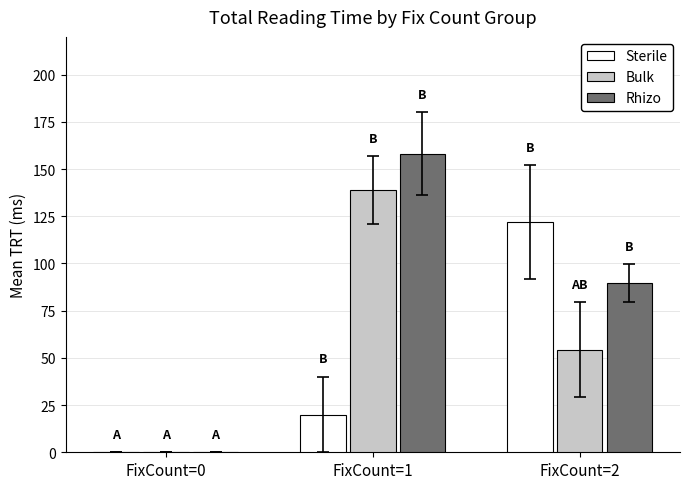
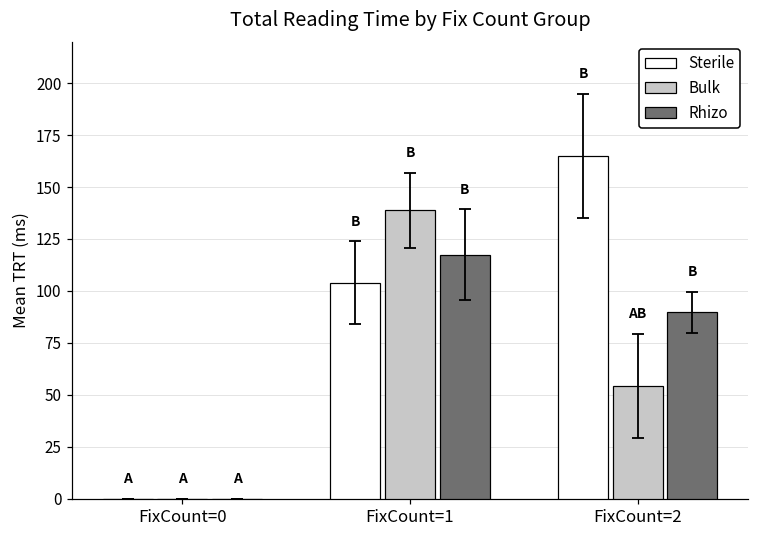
  {
    "Sterile": {
      "FixCount=0": 0,
-     "FixCount=1": 20,
-     "FixCount=2": 122
+     "FixCount=1": 104,
+     "FixCount=2": 165
    },
    "Bulk": {
      "FixCount=0": 0,
      "FixCount=1": 139,
      "FixCount=2": 54
    },
    "Rhizo": {
      "FixCount=0": 0,
-     "FixCount=1": 158,
+     "FixCount=1": 117,
      "FixCount=2": 90
    }
  }
